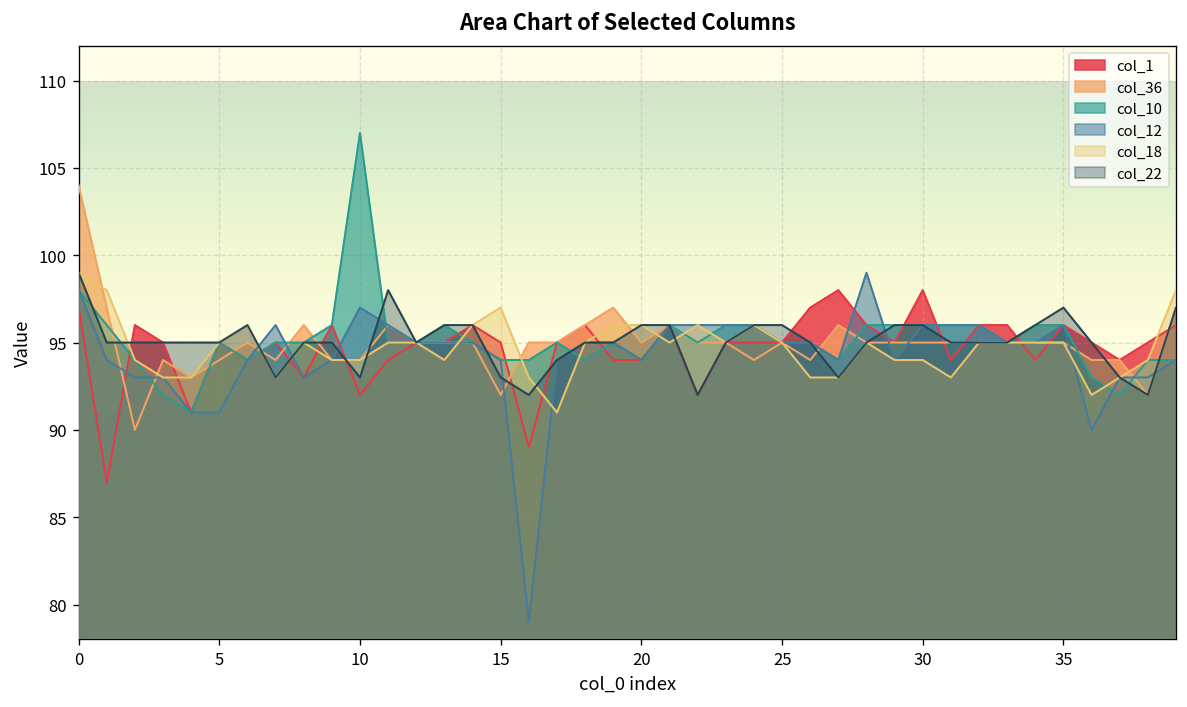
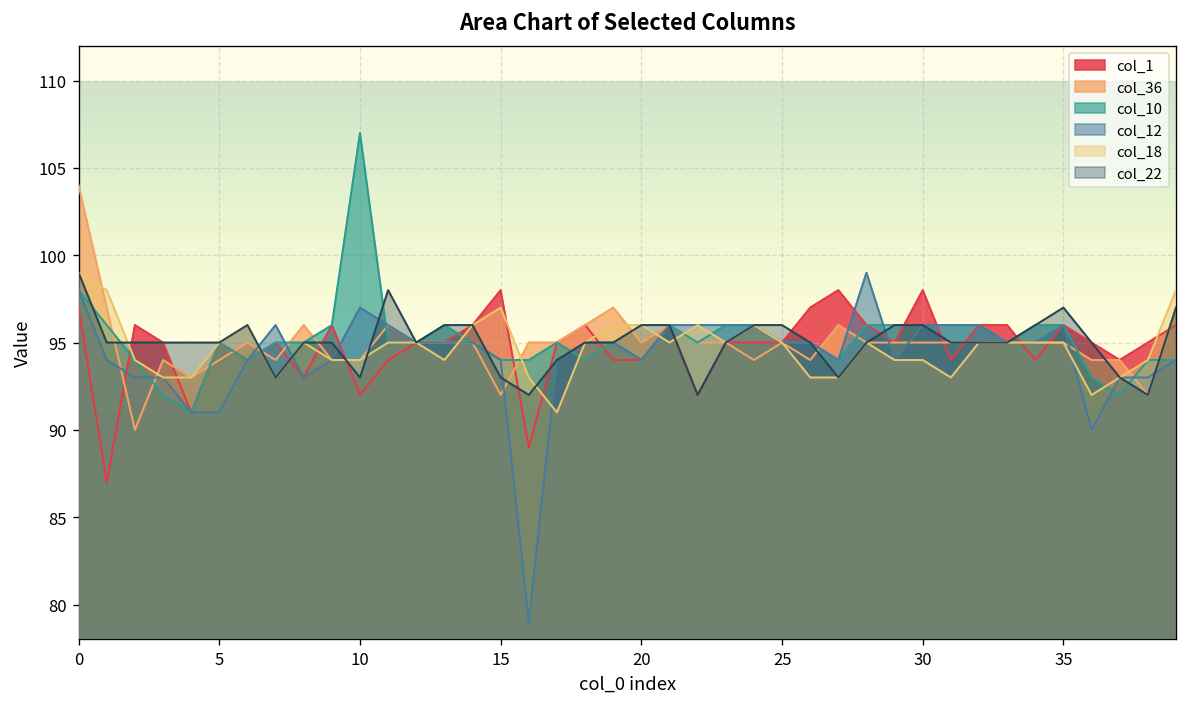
  {
    "col_1": {
      "0": 97,
      "10": 92,
-     "15": 95,
+     "15": 98,
      "30": 98
    }
  }
